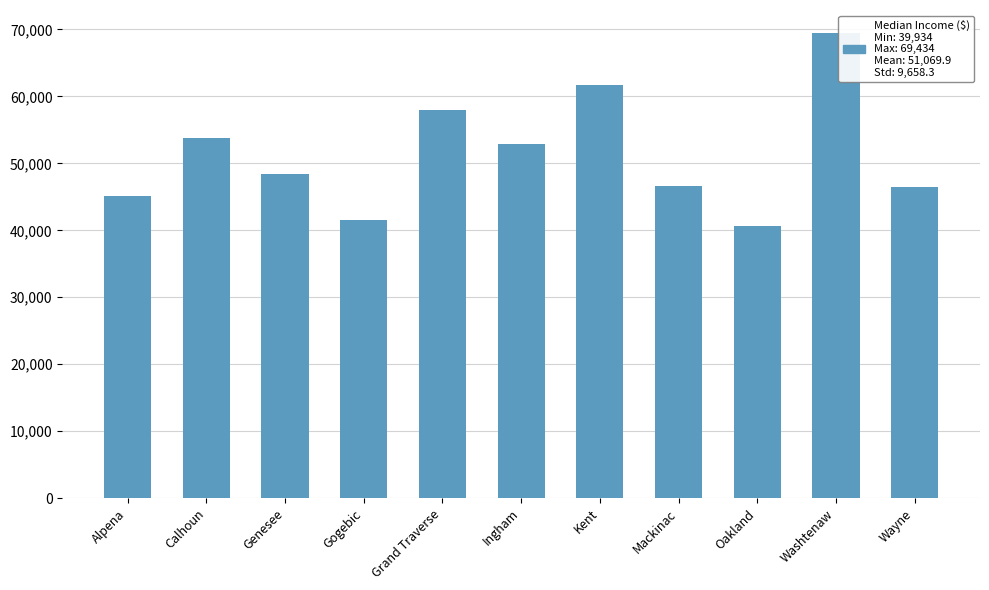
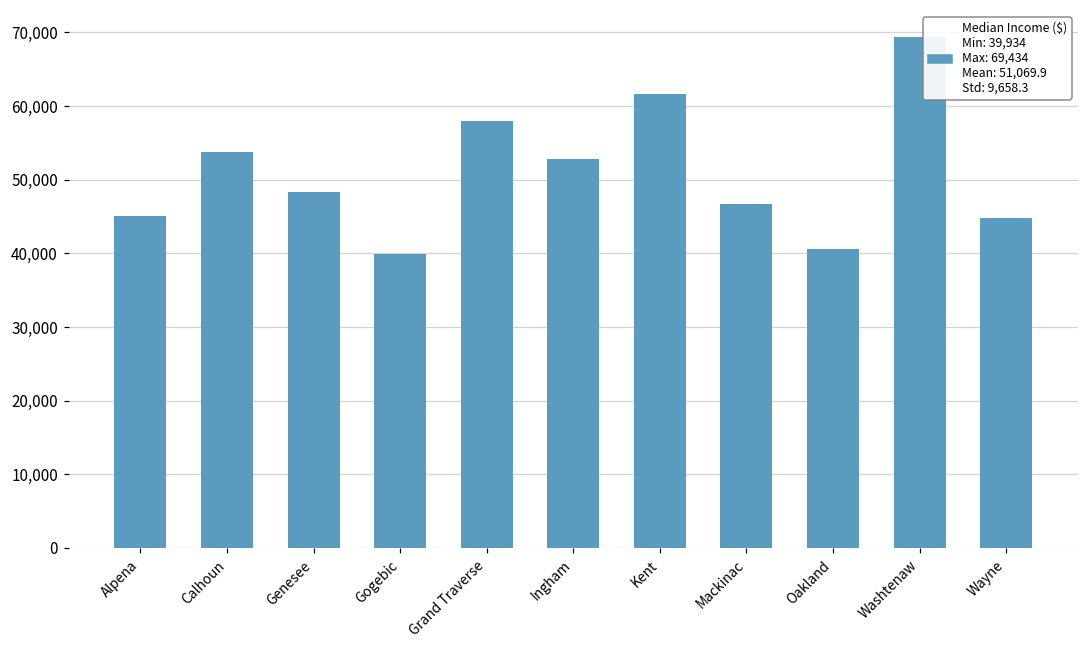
  {
    "Alpena": "45,000",
    "Calhoun": "54,000",
    "Genesee": "48,000",
-   "Gogebic": "42,000",
+   "Gogebic": "40,000",
    "Grand Traverse": "58,000",
    "Ingham": "53,000",
    "Kent": "62,000",
    "Mackinac": "47,000",
    "Oakland": "41,000",
    "Washtenaw": "69,000",
-   "Wayne": "46,000"
+   "Wayne": "45,000"
  }
